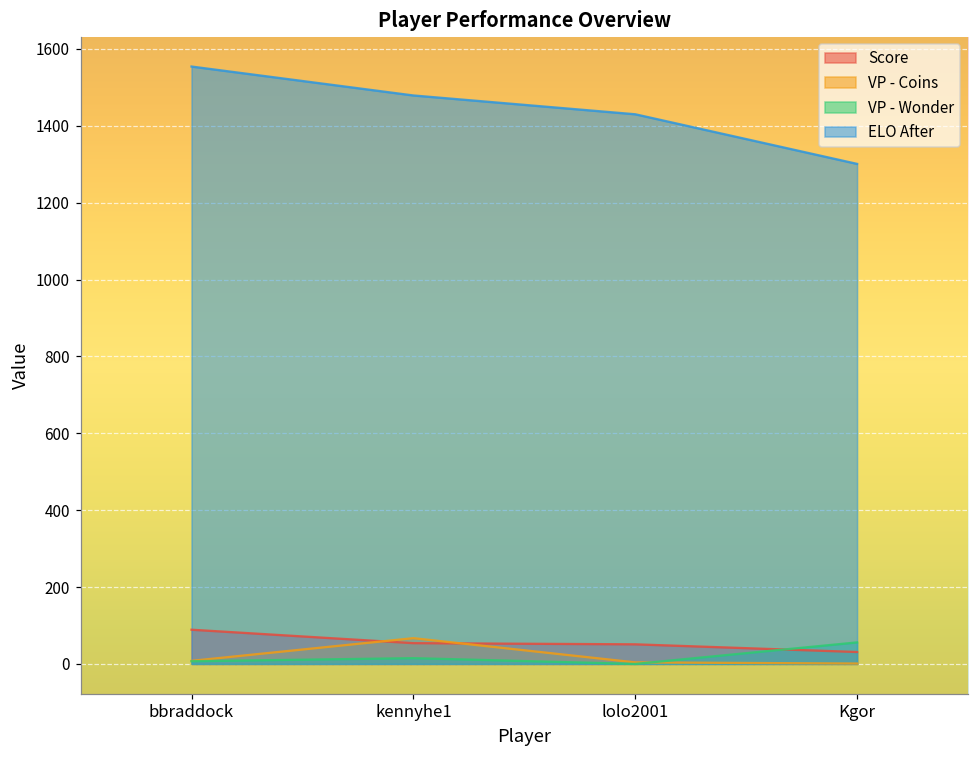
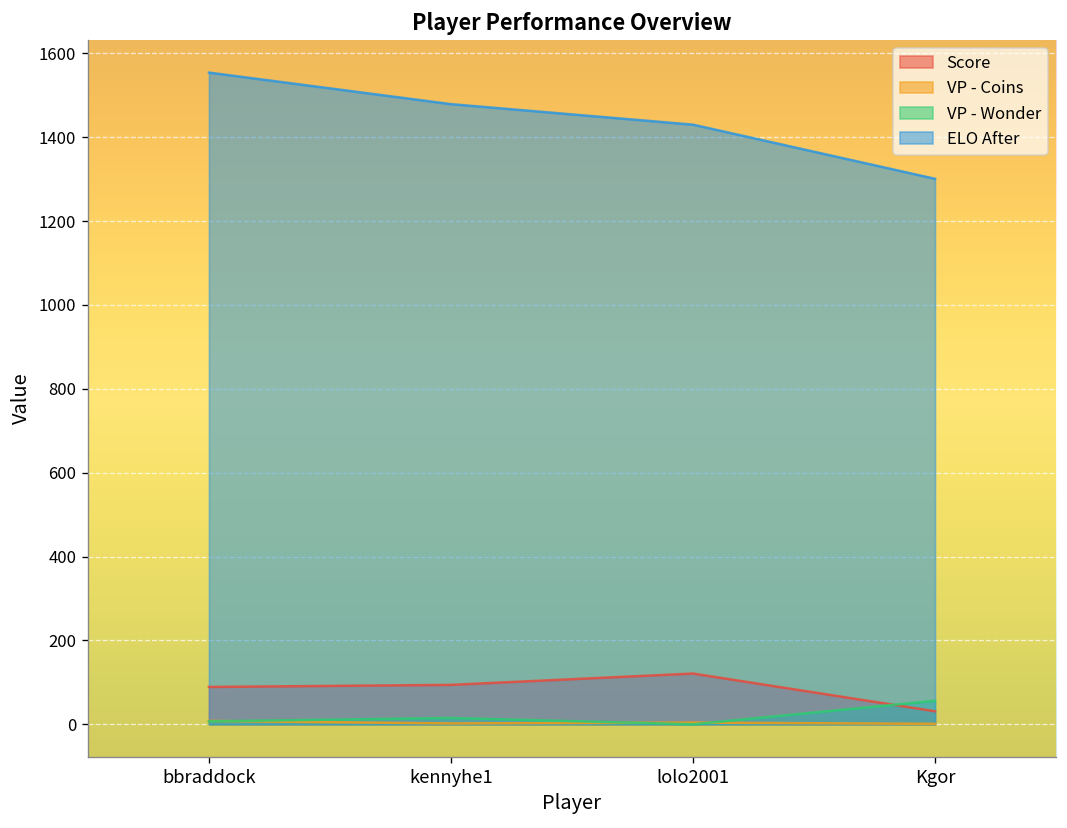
  {
    "Score": {
      "bbraddock": 90,
-     "kennyhe1": 50,
-     "lolo2001": 50,
+     "kennyhe1": 90,
+     "lolo2001": 120,
      "Kgor": 30
    },
    "VP - Coins": {
-     "kennyhe1": 70,
+     "kennyhe1": 0,
      "Kgor": 0
    },
    "VP - Wonder": {
      "kennyhe1": 20,
      "Kgor": 60
    },
    "ELO After": {
      "bbraddock": 1550,
      "kennyhe1": 1480,
      "lolo2001": 1430,
      "Kgor": 1300
    }
  }
